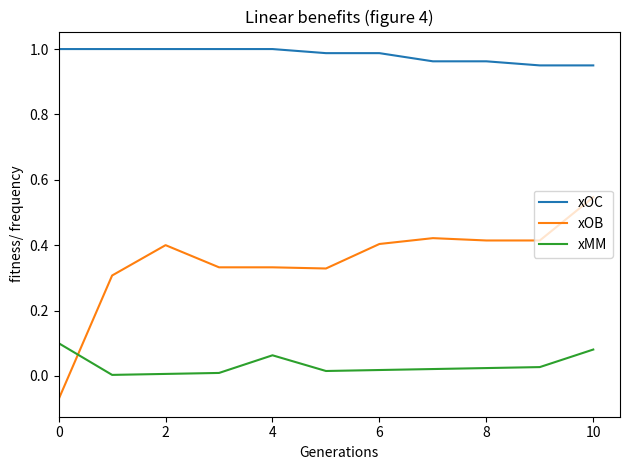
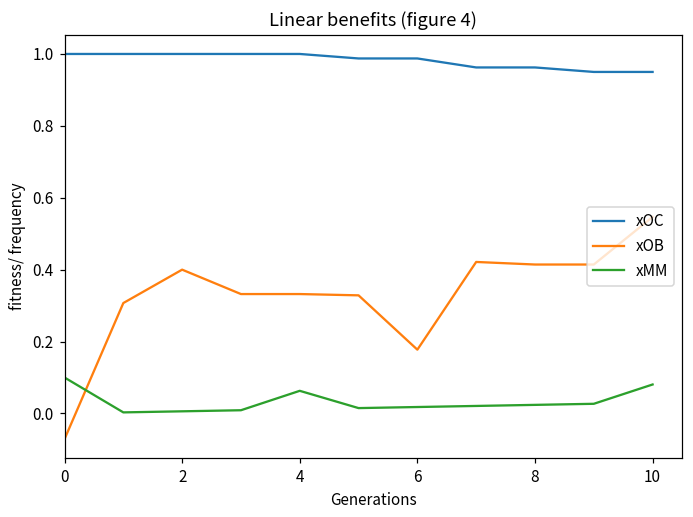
  {
    "xOC": {
      "0": 1.00,
      "2": 1.00,
      "4": 1.00,
      "6": 0.99,
      "8": 0.96,
      "10": 0.95
    },
    "xOB": {
      "0": -0.07,
      "2": 0.40,
      "4": 0.33,
-     "6": 0.40,
+     "6": 0.18,
      "8": 0.41
    },
    "xMM": {
      "0": 0.10,
      "2": 0.01,
      "4": 0.06,
      "6": 0.02,
      "8": 0.02,
      "10": 0.08
    }
  }
